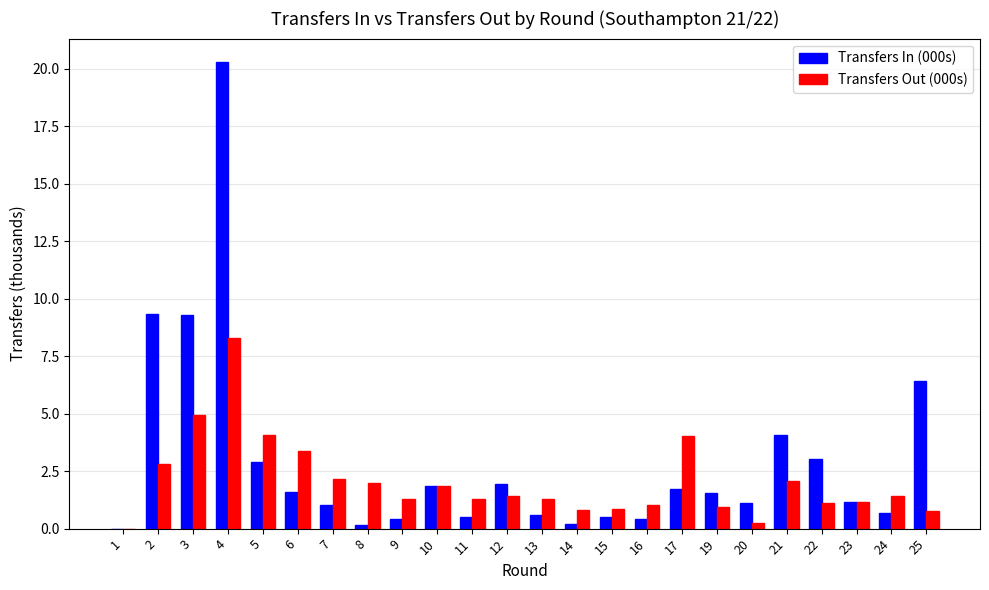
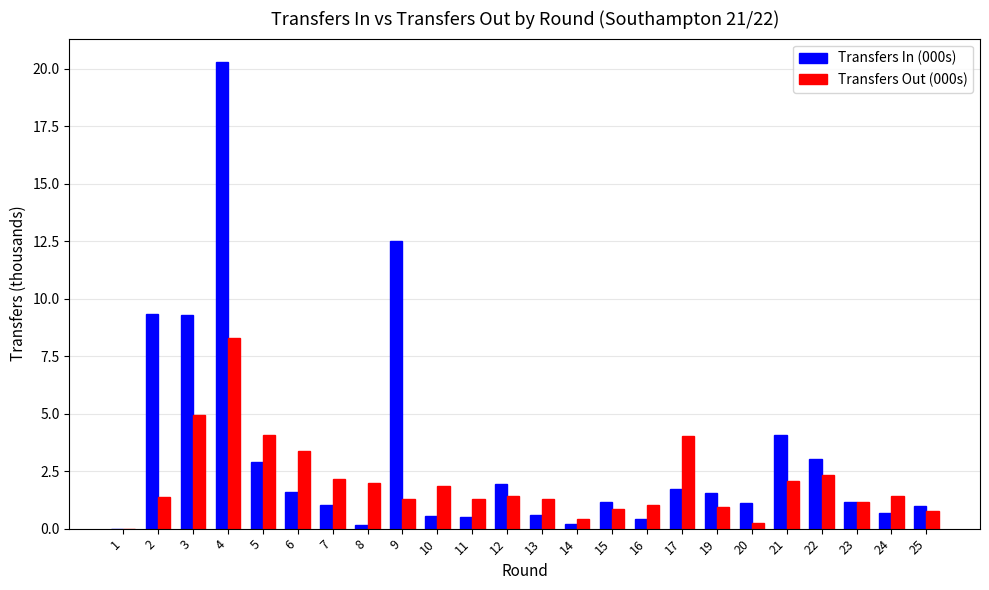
  {
    "Transfers In (000s)": {
      "1": 0.0,
      "2": 9.3,
      "3": 9.3,
      "4": 20.3,
      "5": 2.9,
      "6": 1.6,
      "7": 1.0,
      "8": 0.2,
-     "9": 0.4,
-     "10": 1.9,
+     "9": 12.5,
+     "10": 0.6,
      "11": 0.5,
      "12": 1.9,
      "13": 0.6,
      "14": 0.2,
-     "15": 0.5,
+     "15": 1.2,
      "16": 0.4,
      "17": 1.7,
      "19": 1.5,
      "20": 1.1,
      "21": 4.1,
      "22": 3.0,
      "23": 1.2,
      "24": 0.7,
-     "25": 6.4
+     "25": 1.0
    },
    "Transfers Out (000s)": {
      "1": 0.0,
-     "2": 2.8,
+     "2": 1.4,
      "3": 4.9,
      "4": 8.3,
      "5": 4.1,
      "6": 3.4,
      "7": 2.2,
      "8": 2.0,
      "9": 1.3,
      "10": 1.8,
      "11": 1.3,
      "12": 1.4,
      "13": 1.3,
-     "14": 0.8,
+     "14": 0.4,
      "15": 0.9,
      "16": 1.0,
      "17": 4.0,
      "19": 1.0,
      "20": 0.2,
      "21": 2.1,
-     "22": 1.1,
+     "22": 2.3,
      "23": 1.2,
      "24": 1.4,
      "25": 0.8
    }
  }
